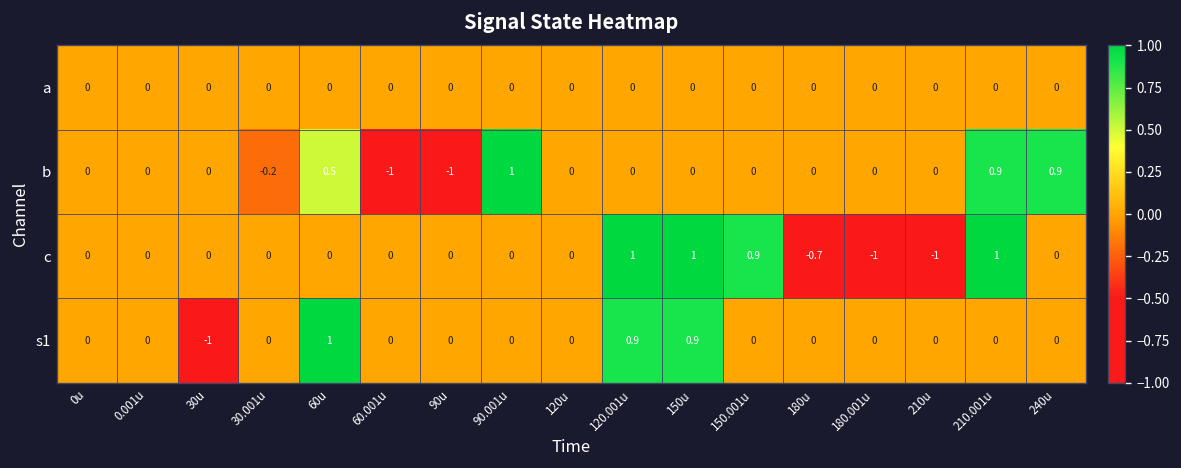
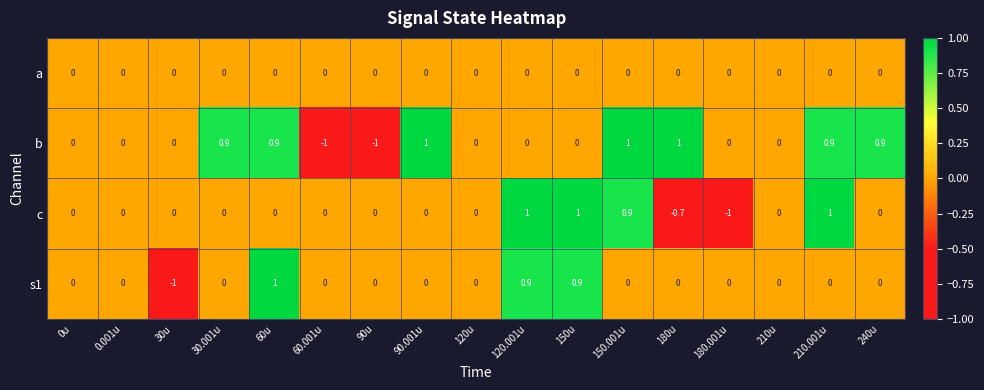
  {
    "a": {
      "0u": 0,
      "0.001u": 0,
      "30u": 0,
      "30.001u": 0,
      "60u": 0,
      "60.001u": 0,
      "90u": 0,
      "90.001u": 0,
      "120u": 0,
      "120.001u": 0,
      "150u": 0,
      "150.001u": 0,
      "180u": 0,
      "180.001u": 0,
      "210u": 0,
      "210.001u": 0,
      "240u": 0
    },
    "b": {
      "0u": 0,
      "0.001u": 0,
      "30u": 0,
-     "30.001u": -0.2,
-     "60u": 0.5,
+     "30.001u": 0.9,
+     "60u": 0.9,
      "60.001u": -1,
      "90u": -1,
      "90.001u": 1,
      "120u": 0,
      "120.001u": 0,
      "150u": 0,
-     "150.001u": 0,
-     "180u": 0,
+     "150.001u": 1,
+     "180u": 1,
      "180.001u": 0,
      "210u": 0,
      "210.001u": 0.9,
      "240u": 0.9
    },
    "c": {
      "0u": 0,
      "0.001u": 0,
      "30u": 0,
      "30.001u": 0,
      "60u": 0,
      "60.001u": 0,
      "90u": 0,
      "90.001u": 0,
      "120u": 0,
      "120.001u": 1,
      "150u": 1,
      "150.001u": 0.9,
      "180u": -0.7,
      "180.001u": -1,
-     "210u": -1,
+     "210u": 0,
      "210.001u": 1,
      "240u": 0
    },
    "s1": {
      "0u": 0,
      "0.001u": 0,
      "30u": -1,
      "30.001u": 0,
      "60u": 1,
      "60.001u": 0,
      "90u": 0,
      "90.001u": 0,
      "120u": 0,
      "120.001u": 0.9,
      "150u": 0.9,
      "150.001u": 0,
      "180u": 0,
      "180.001u": 0,
      "210u": 0,
      "210.001u": 0,
      "240u": 0
    }
  }
